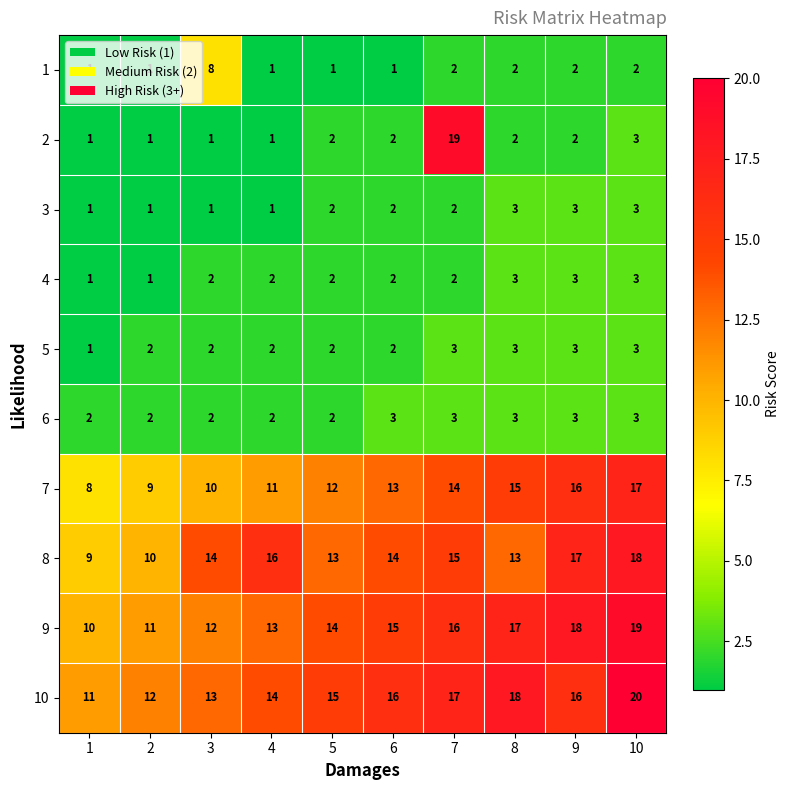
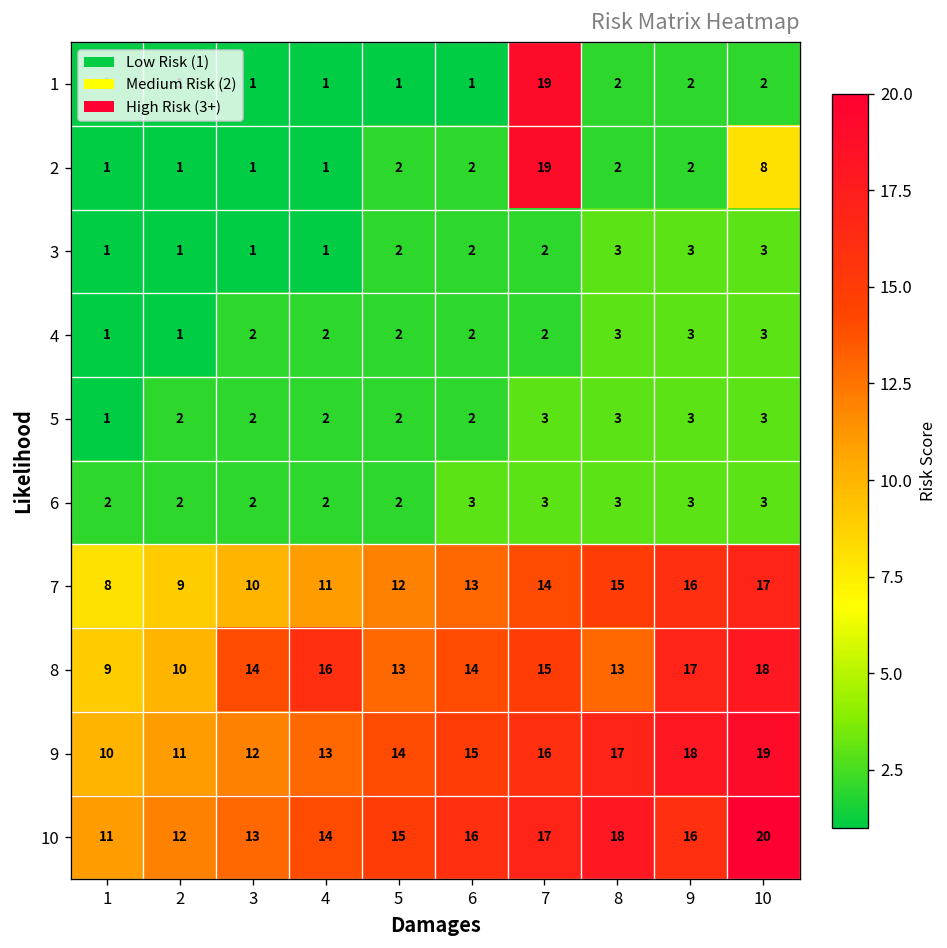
  {
    "1": {
-     "3": 8,
+     "3": 1,
      "4": 1,
      "5": 1,
      "6": 1,
-     "7": 2,
+     "7": 19,
      "8": 2,
      "9": 2,
      "10": 2
    },
    "2": {
      "1": 1,
      "2": 1,
      "3": 1,
      "4": 1,
      "5": 2,
      "6": 2,
      "7": 19,
      "8": 2,
      "9": 2,
-     "10": 3
+     "10": 8
    },
    "3": {
      "1": 1,
      "2": 1,
      "3": 1,
      "4": 1,
      "5": 2,
      "6": 2,
      "7": 2,
      "8": 3,
      "9": 3,
      "10": 3
    },
    "4": {
      "1": 1,
      "2": 1,
      "3": 2,
      "4": 2,
      "5": 2,
      "6": 2,
      "7": 2,
      "8": 3,
      "9": 3,
      "10": 3
    },
    "5": {
      "1": 1,
      "2": 2,
      "3": 2,
      "4": 2,
      "5": 2,
      "6": 2,
      "7": 3,
      "8": 3,
      "9": 3,
      "10": 3
    },
    "6": {
      "1": 2,
      "2": 2,
      "3": 2,
      "4": 2,
      "5": 2,
      "6": 3,
      "7": 3,
      "8": 3,
      "9": 3,
      "10": 3
    },
    "7": {
      "1": 8,
      "2": 9,
      "3": 10,
      "4": 11,
      "5": 12,
      "6": 13,
      "7": 14,
      "8": 15,
      "9": 16,
      "10": 17
    },
    "8": {
      "1": 9,
      "2": 10,
      "3": 14,
      "4": 16,
      "5": 13,
      "6": 14,
      "7": 15,
      "8": 13,
      "9": 17,
      "10": 18
    },
    "9": {
      "1": 10,
      "2": 11,
      "3": 12,
      "4": 13,
      "5": 14,
      "6": 15,
      "7": 16,
      "8": 17,
      "9": 18,
      "10": 19
    },
    "10": {
      "1": 11,
      "2": 12,
      "3": 13,
      "4": 14,
      "5": 15,
      "6": 16,
      "7": 17,
      "8": 18,
      "9": 16,
      "10": 20
    }
  }
